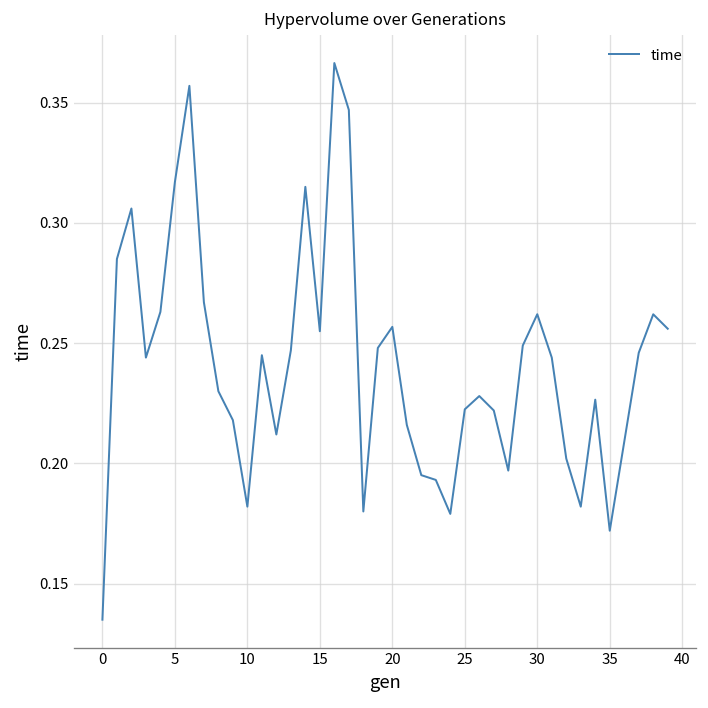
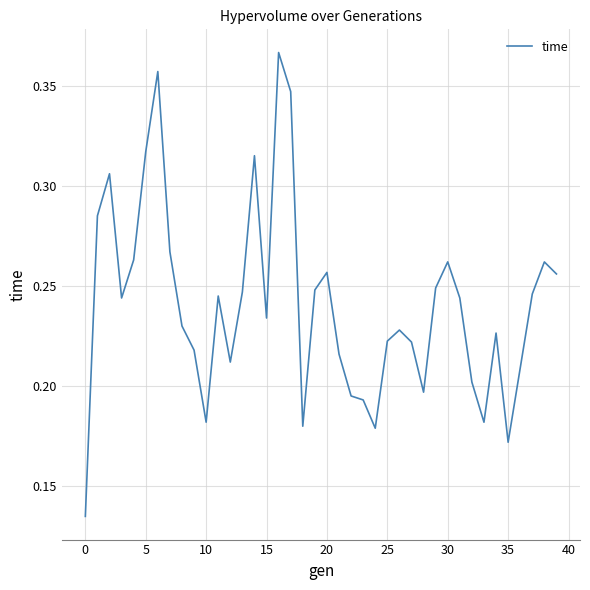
  {
    "0": 0.135,
    "5": 0.317,
    "10": 0.182,
-   "15": 0.255,
+   "15": 0.234,
    "20": 0.257,
    "25": 0.222,
    "30": 0.262,
    "35": 0.172
  }
